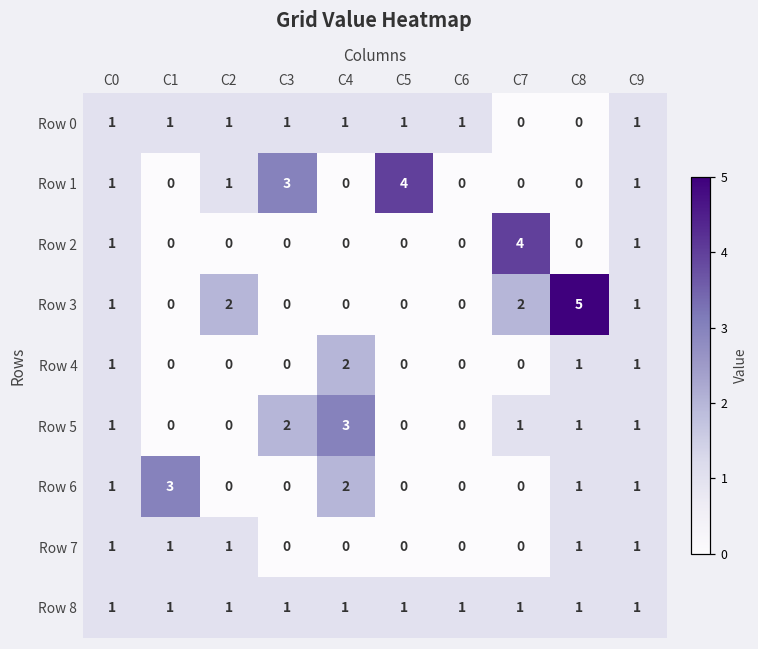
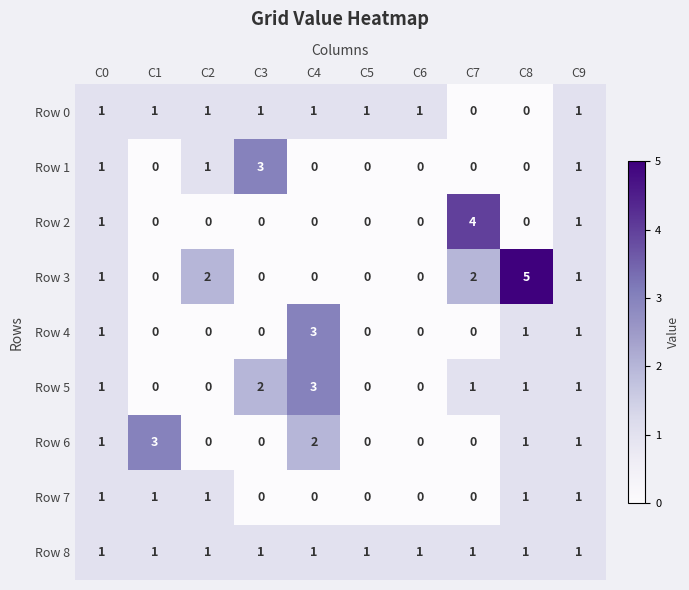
  {
    "Row 0": {
      "C0": 1,
      "C1": 1,
      "C2": 1,
      "C3": 1,
      "C4": 1,
      "C5": 1,
      "C6": 1,
      "C7": 0,
      "C8": 0,
      "C9": 1
    },
    "Row 1": {
      "C0": 1,
      "C1": 0,
      "C2": 1,
      "C3": 3,
      "C4": 0,
-     "C5": 4,
+     "C5": 0,
      "C6": 0,
      "C7": 0,
      "C8": 0,
      "C9": 1
    },
    "Row 2": {
      "C0": 1,
      "C1": 0,
      "C2": 0,
      "C3": 0,
      "C4": 0,
      "C5": 0,
      "C6": 0,
      "C7": 4,
      "C8": 0,
      "C9": 1
    },
    "Row 3": {
      "C0": 1,
      "C1": 0,
      "C2": 2,
      "C3": 0,
      "C4": 0,
      "C5": 0,
      "C6": 0,
      "C7": 2,
      "C8": 5,
      "C9": 1
    },
    "Row 4": {
      "C0": 1,
      "C1": 0,
      "C2": 0,
      "C3": 0,
-     "C4": 2,
+     "C4": 3,
      "C5": 0,
      "C6": 0,
      "C7": 0,
      "C8": 1,
      "C9": 1
    },
    "Row 5": {
      "C0": 1,
      "C1": 0,
      "C2": 0,
      "C3": 2,
      "C4": 3,
      "C5": 0,
      "C6": 0,
      "C7": 1,
      "C8": 1,
      "C9": 1
    },
    "Row 6": {
      "C0": 1,
      "C1": 3,
      "C2": 0,
      "C3": 0,
      "C4": 2,
      "C5": 0,
      "C6": 0,
      "C7": 0,
      "C8": 1,
      "C9": 1
    },
    "Row 7": {
      "C0": 1,
      "C1": 1,
      "C2": 1,
      "C3": 0,
      "C4": 0,
      "C5": 0,
      "C6": 0,
      "C7": 0,
      "C8": 1,
      "C9": 1
    },
    "Row 8": {
      "C0": 1,
      "C1": 1,
      "C2": 1,
      "C3": 1,
      "C4": 1,
      "C5": 1,
      "C6": 1,
      "C7": 1,
      "C8": 1,
      "C9": 1
    }
  }
